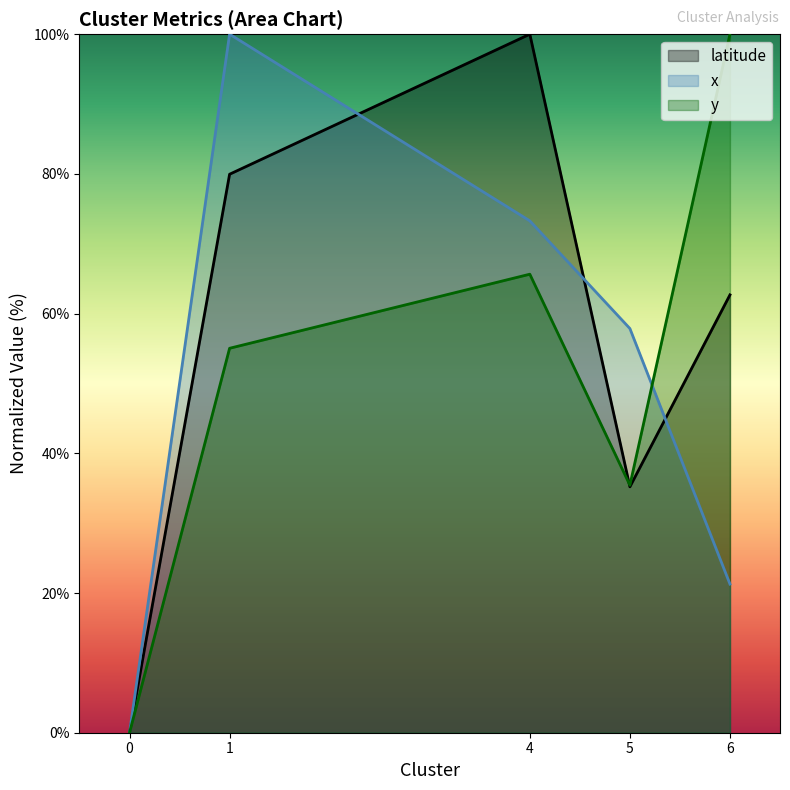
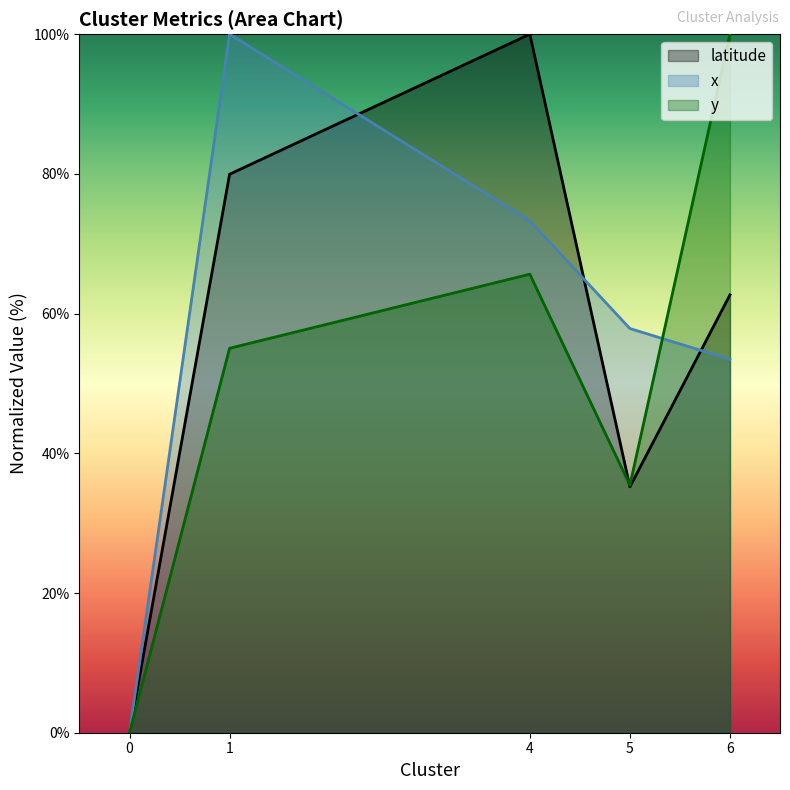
  {
    "x": {
      "1": "100%",
      "4": "73%",
      "5": "58%",
-     "6": "21%"
+     "6": "53%"
    }
  }
